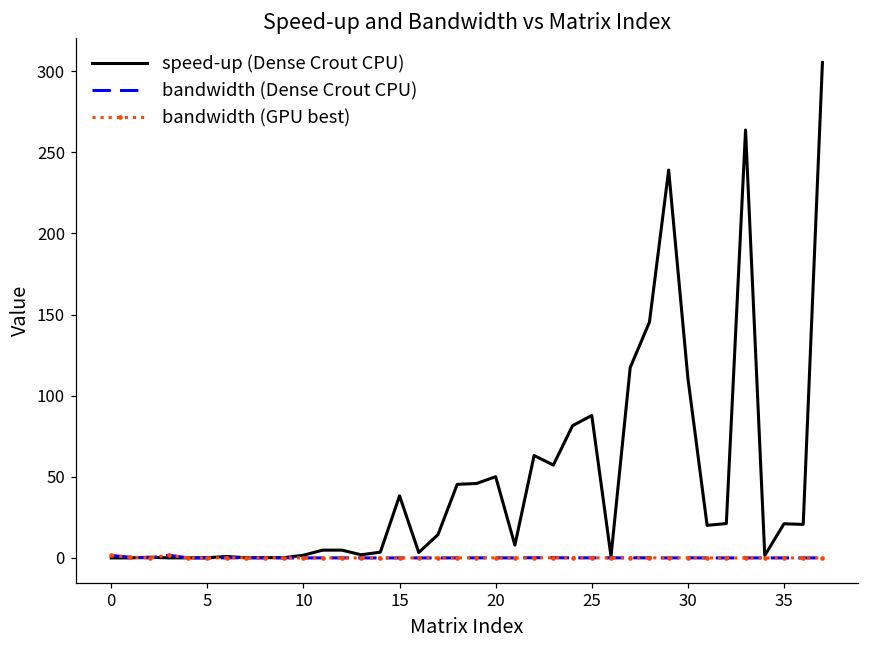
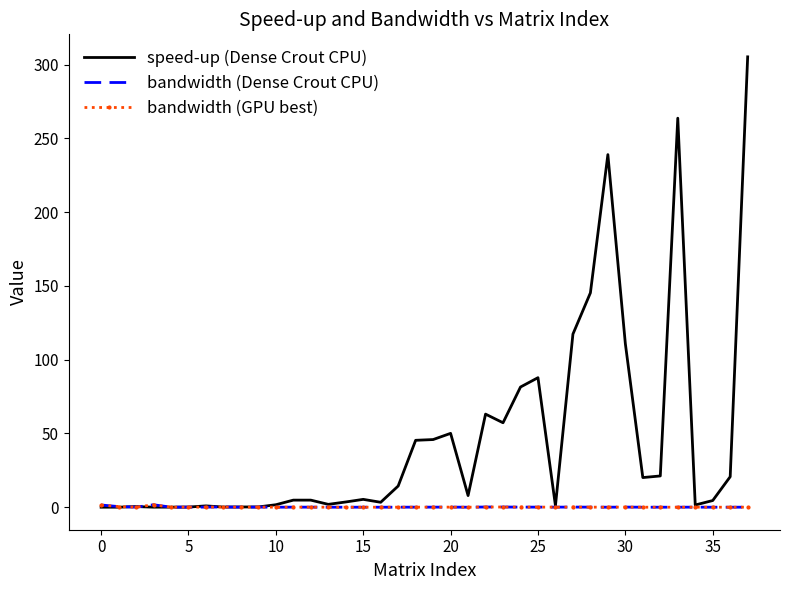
  {
    "speed-up (Dense Crout CPU)": {
-     "15": 38,
+     "15": 5,
      "20": 50,
      "25": 88,
      "30": 111,
-     "35": 21
+     "35": 5
    },
    "bandwidth (GPU best)": {
      "15": 0,
      "20": 0,
      "25": 0,
      "30": 0,
      "35": 0
    }
  }
